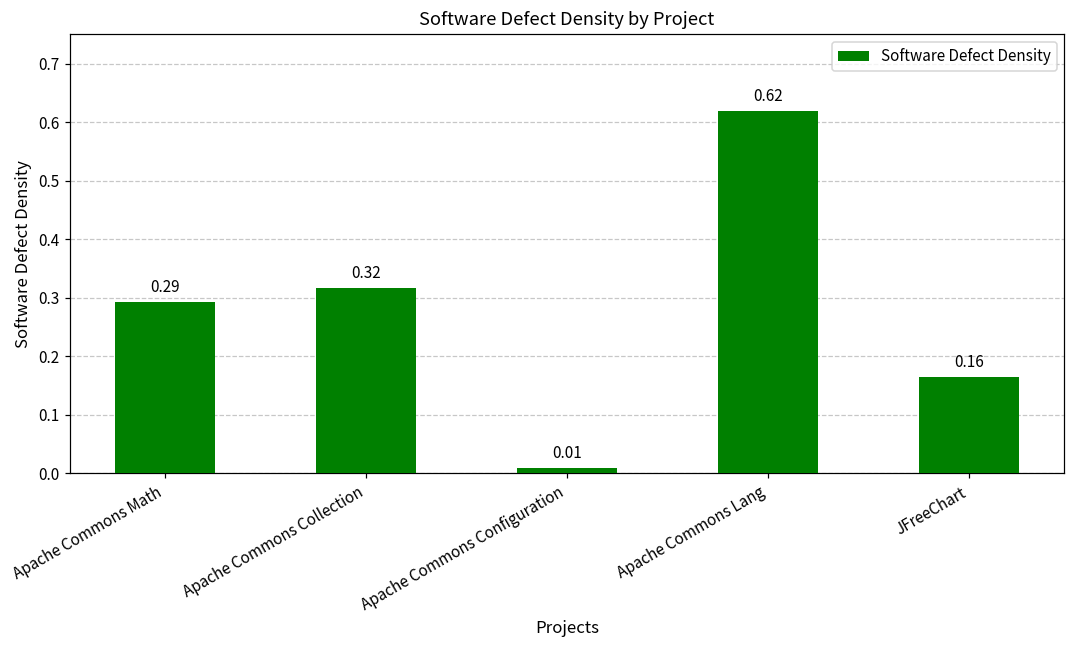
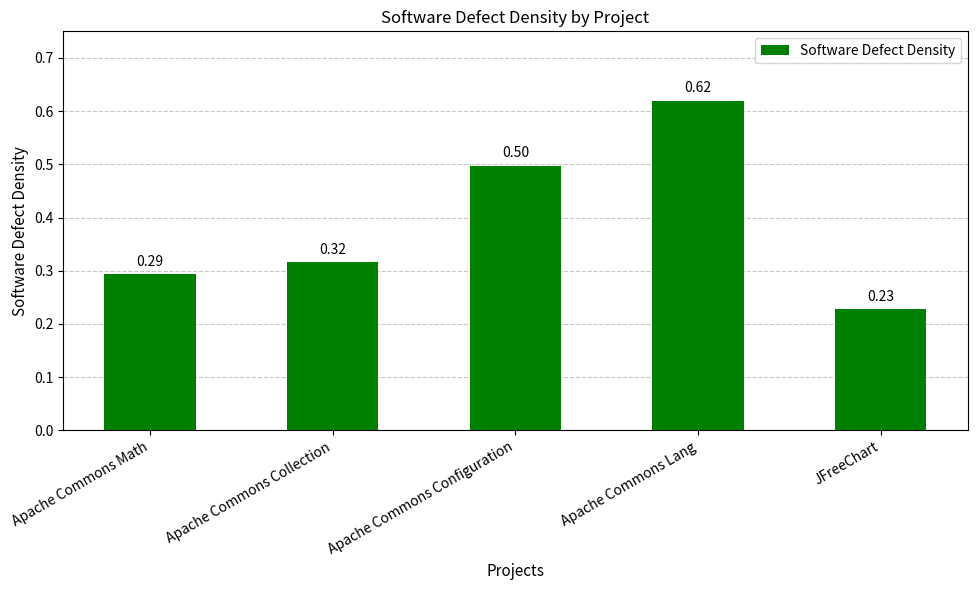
  {
    "Apache Commons Math": 0.29,
    "Apache Commons Collection": 0.32,
-   "Apache Commons Configuration": 0.01,
+   "Apache Commons Configuration": 0.50,
    "Apache Commons Lang": 0.62,
-   "JFreeChart": 0.16
+   "JFreeChart": 0.23
  }
